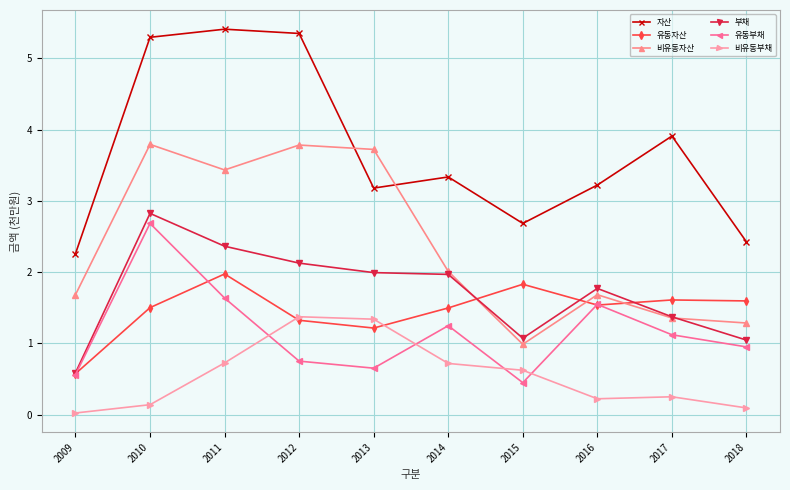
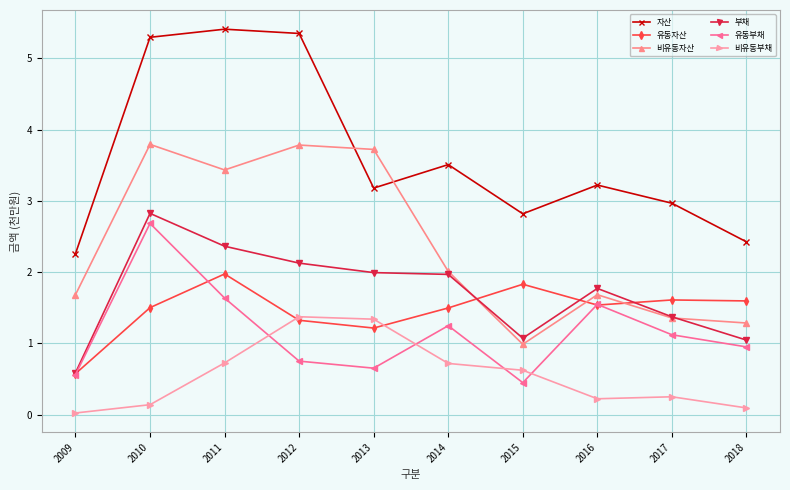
  {
    "자산": {
      "2009": 2.3,
      "2010": 5.3,
      "2011": 5.4,
      "2012": 5.3,
      "2013": 3.2,
-     "2014": 3.3,
-     "2015": 2.7,
+     "2014": 3.5,
+     "2015": 2.8,
      "2016": 3.2,
-     "2017": 3.9,
+     "2017": 3.0,
      "2018": 2.4
    }
  }
